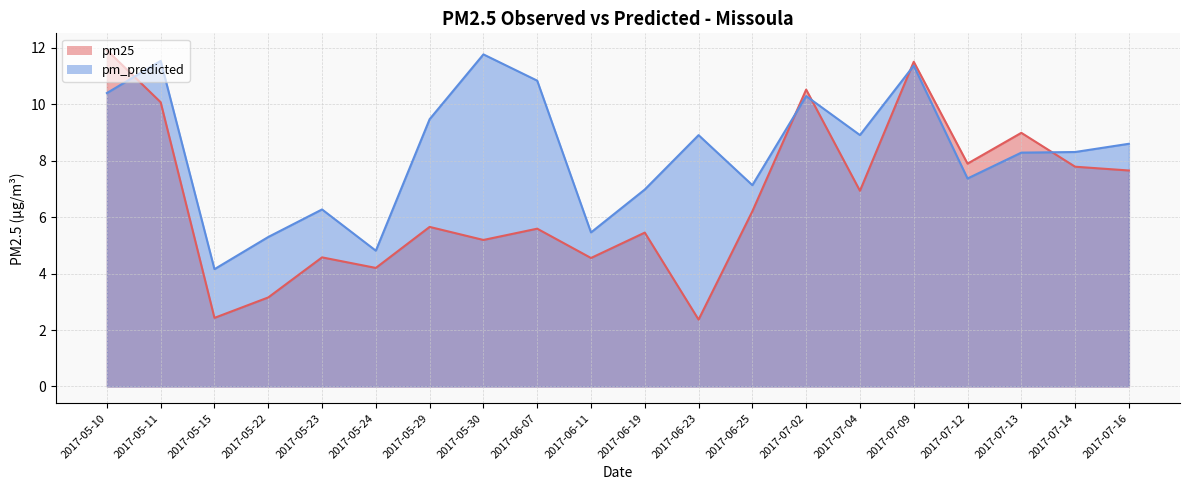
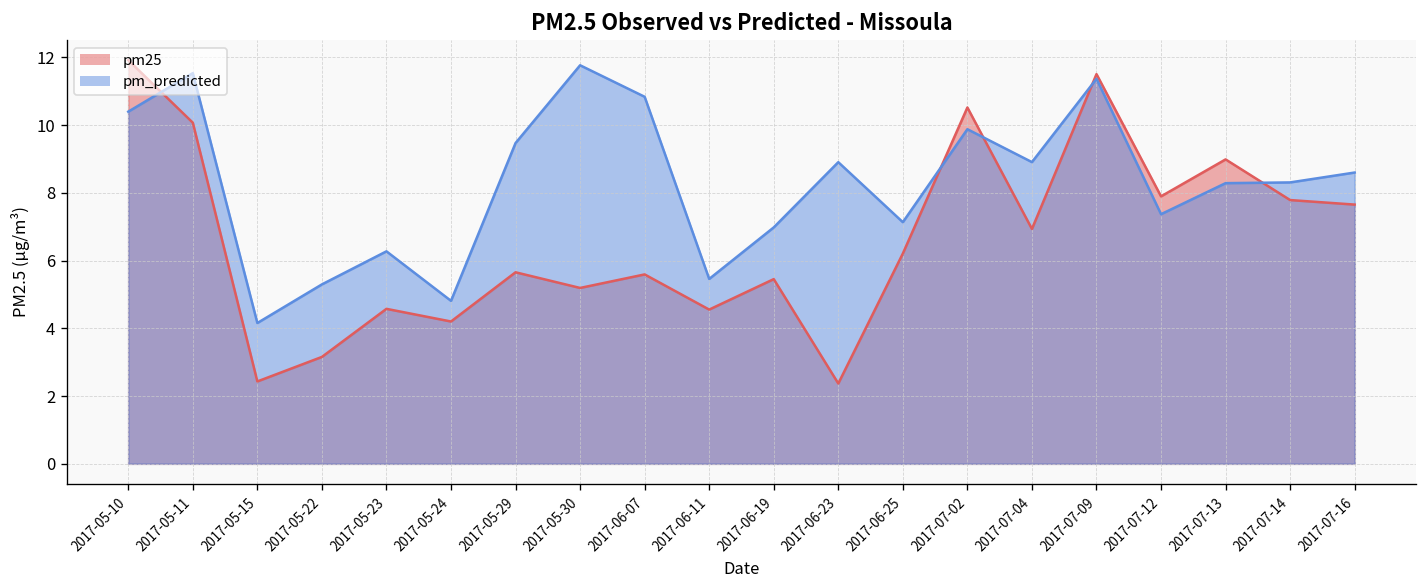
  {
    "pm25": {
      "2017-05-11": 10.1,
      "2017-05-15": 2.4,
      "2017-05-22": 3.2,
      "2017-05-23": 4.6,
      "2017-05-24": 4.2,
      "2017-05-29": 5.7,
      "2017-05-30": 5.2,
      "2017-06-07": 5.6,
      "2017-06-11": 4.6,
      "2017-06-19": 5.5,
      "2017-06-23": 2.4,
      "2017-06-25": 6.2,
      "2017-07-02": 10.5,
      "2017-07-04": 6.9,
      "2017-07-09": 11.5,
      "2017-07-12": 7.9,
      "2017-07-13": 9.0,
      "2017-07-14": 7.8,
      "2017-07-16": 7.7
    },
    "pm_predicted": {
      "2017-05-10": 10.4,
      "2017-05-15": 4.2,
      "2017-05-22": 5.3,
      "2017-05-23": 6.3,
      "2017-05-24": 4.8,
      "2017-05-29": 9.5,
      "2017-05-30": 11.8,
      "2017-06-07": 10.8,
      "2017-06-11": 5.5,
      "2017-06-19": 7.0,
      "2017-06-23": 8.9,
      "2017-06-25": 7.1,
-     "2017-07-02": 10.3,
+     "2017-07-02": 9.9,
      "2017-07-04": 8.9,
      "2017-07-09": 11.4,
      "2017-07-12": 7.4,
      "2017-07-13": 8.3,
      "2017-07-14": 8.3,
      "2017-07-16": 8.6
    }
  }
